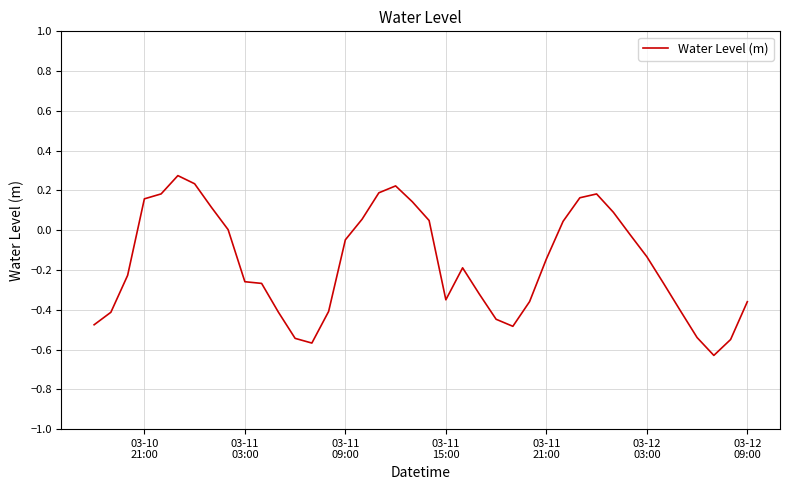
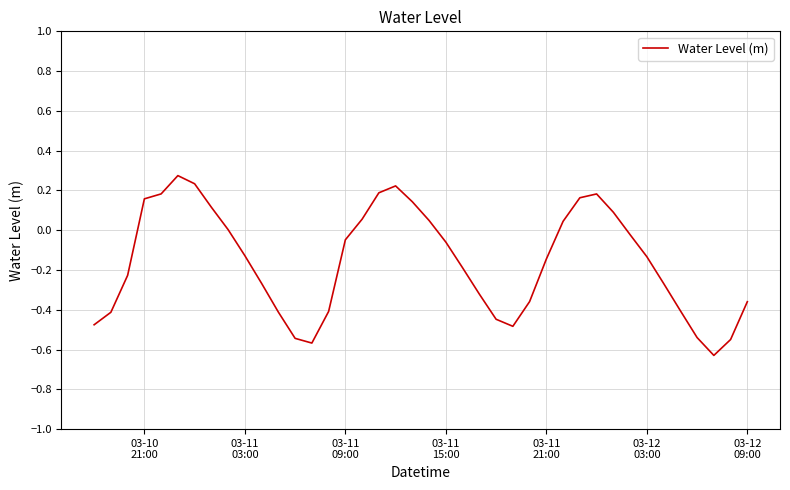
  {
    "03-10 21:00": 0.16,
-   "03-11 03:00": -0.26,
+   "03-11 03:00": -0.13,
    "03-11 09:00": -0.05,
-   "03-11 15:00": -0.35,
+   "03-11 15:00": -0.06,
    "03-11 21:00": -0.14,
    "03-12 03:00": -0.13,
    "03-12 09:00": -0.36
  }
